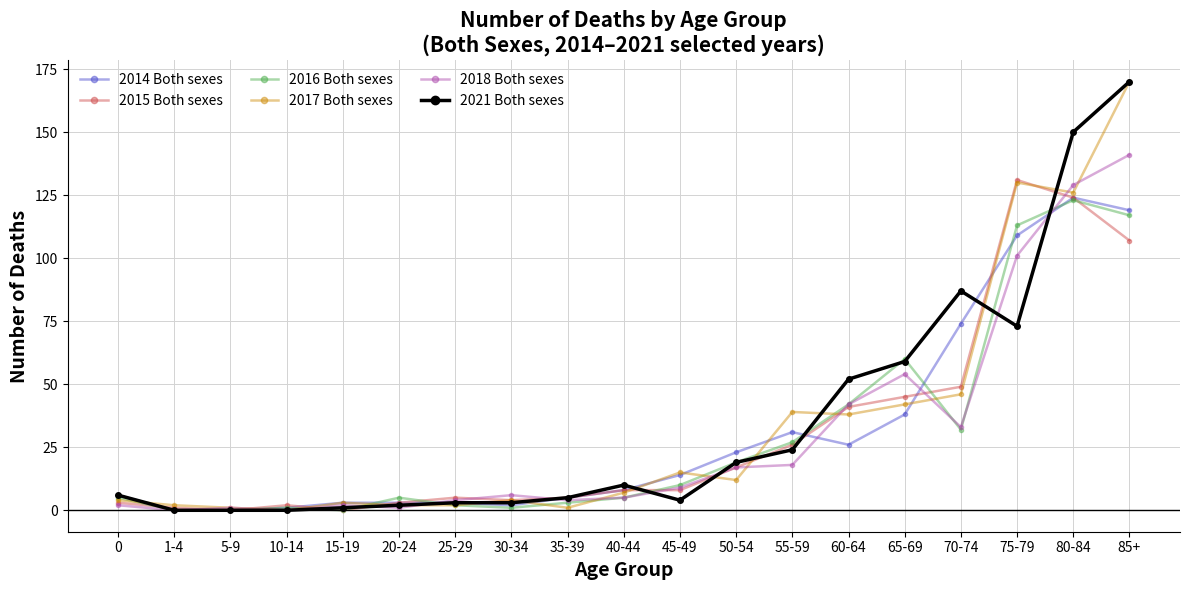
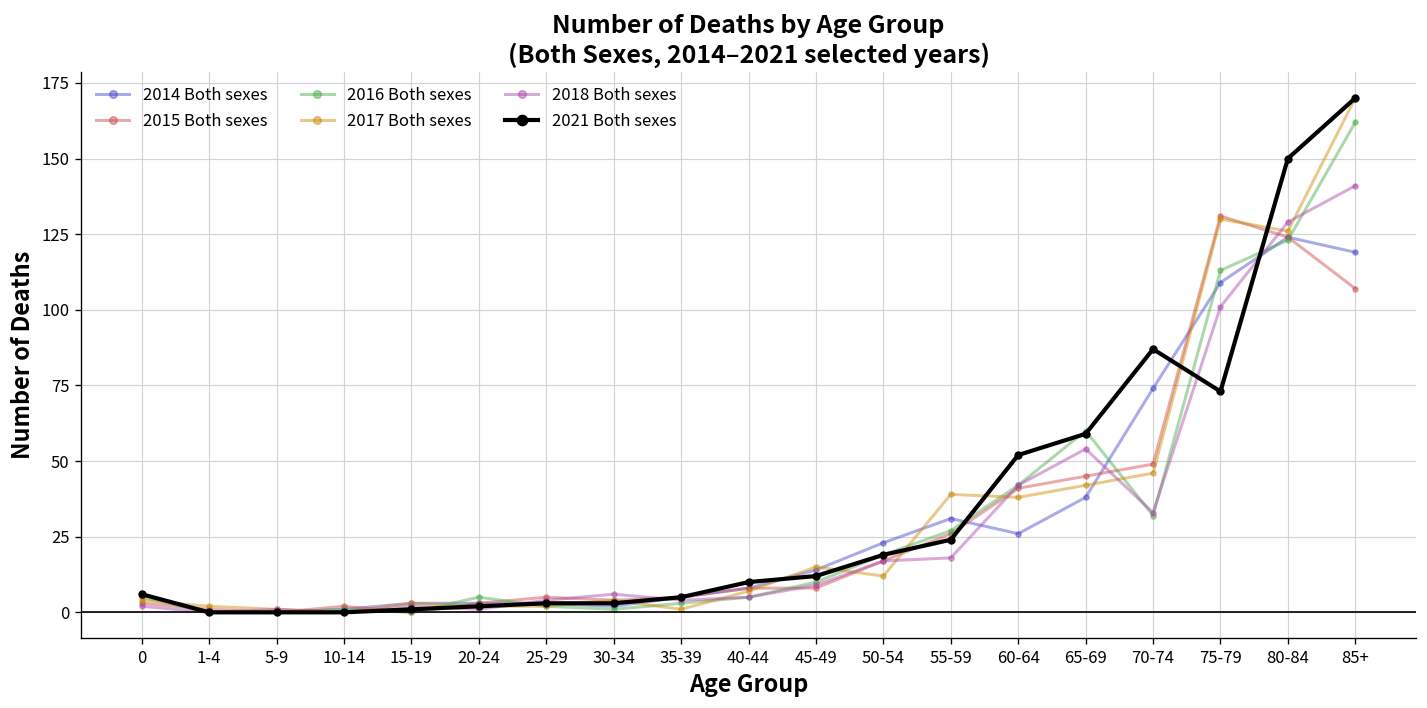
  {
    "2014 Both sexes": {
      "50-54": 23,
      "55-59": 31,
      "60-64": 26,
      "65-69": 38,
      "70-74": 74,
      "75-79": 109,
      "85+": 119
    },
    "2015 Both sexes": {
      "10-14": 2,
      "65-69": 45,
      "70-74": 49,
      "85+": 107
    },
    "2016 Both sexes": {
      "20-24": 5,
      "30-34": 1,
      "75-79": 113,
-     "85+": 117
+     "85+": 162
    },
    "2017 Both sexes": {
      "1-4": 2,
      "35-39": 1,
      "50-54": 12,
      "55-59": 39,
      "60-64": 38,
      "65-69": 42,
      "70-74": 46,
      "80-84": 126
    },
    "2018 Both sexes": {
      "20-24": 1,
      "30-34": 6,
      "55-59": 18,
      "65-69": 54,
      "75-79": 101,
      "80-84": 129,
      "85+": 141
    },
    "2021 Both sexes": {
      "40-44": 10,
-     "45-49": 4,
+     "45-49": 12,
      "55-59": 24,
      "60-64": 52,
      "70-74": 87,
      "75-79": 73,
      "80-84": 150
    }
  }
